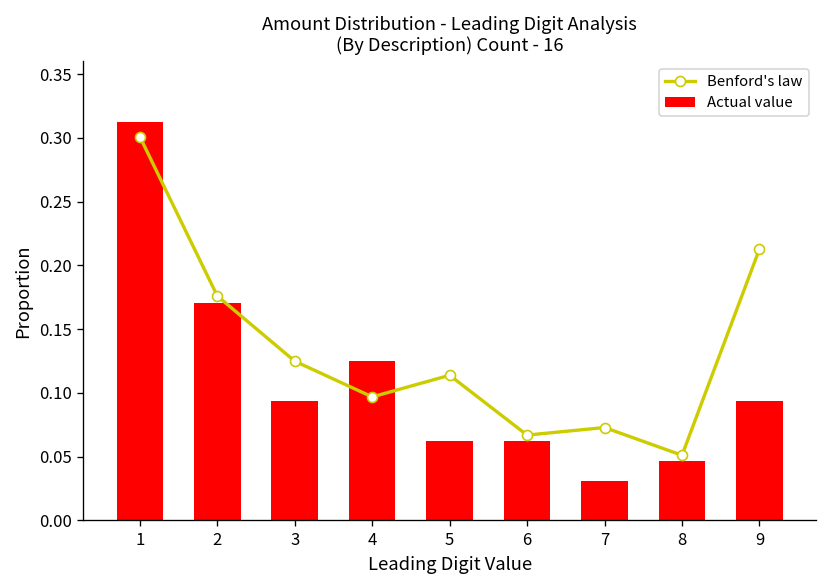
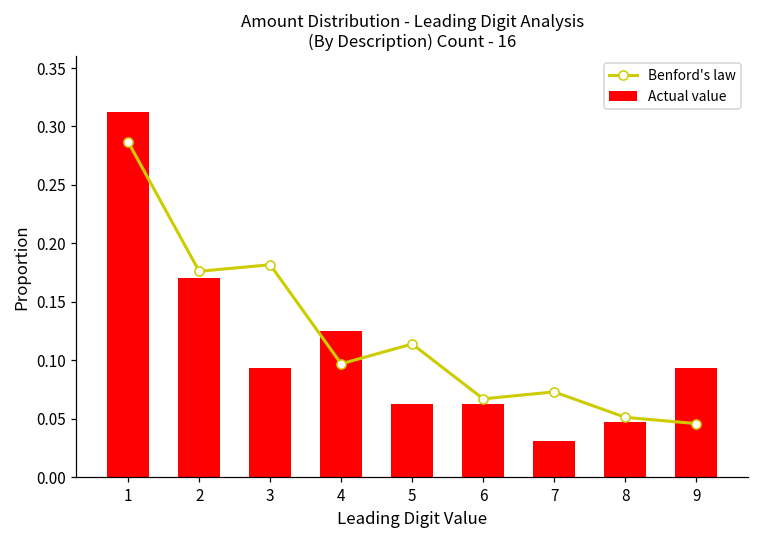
  {
    "Benford's law": {
-     "1": 0.301,
+     "1": 0.287,
      "2": 0.176,
-     "3": 0.125,
+     "3": 0.182,
      "4": 0.097,
      "5": 0.114,
      "6": 0.067,
      "7": 0.073,
      "8": 0.051,
-     "9": 0.213
+     "9": 0.046
    },
    "Actual value": {
      "1": 0.313,
      "2": 0.170,
      "3": 0.094,
      "4": 0.125,
      "5": 0.063,
      "6": 0.063,
      "7": 0.031,
      "8": 0.047,
      "9": 0.094
    }
  }
